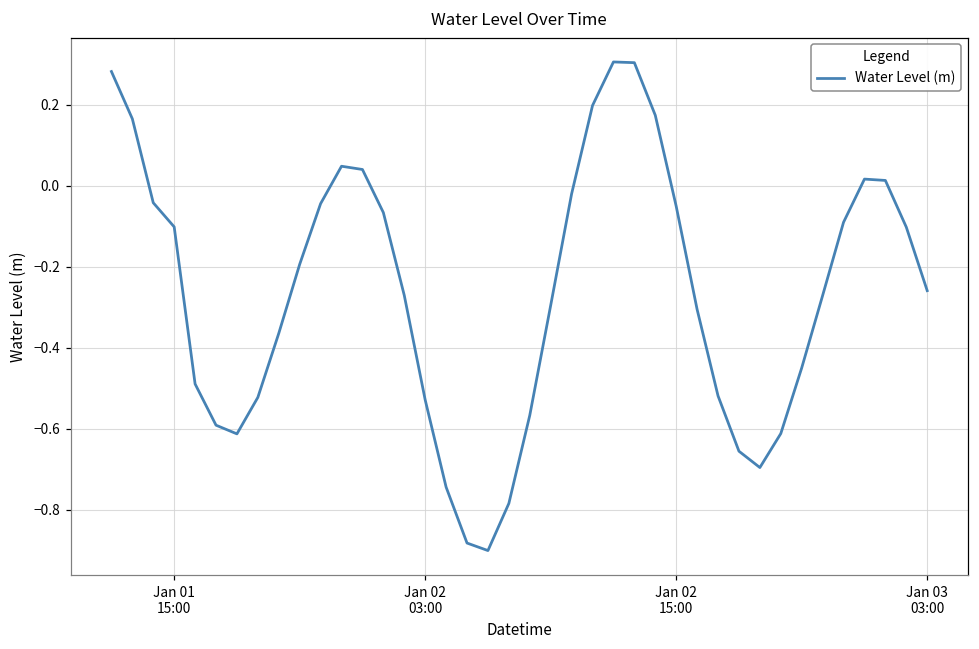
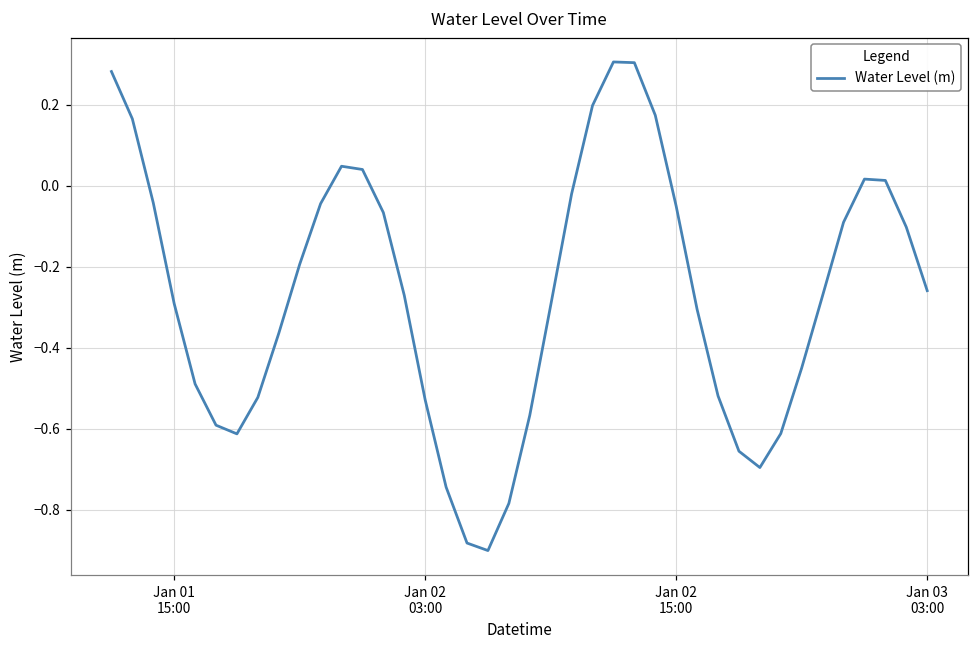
  {
-   "Jan 01 15:00": -0.10,
+   "Jan 01 15:00": -0.29,
    "Jan 02 03:00": -0.53,
    "Jan 02 15:00": -0.05,
    "Jan 03 03:00": -0.26
  }
